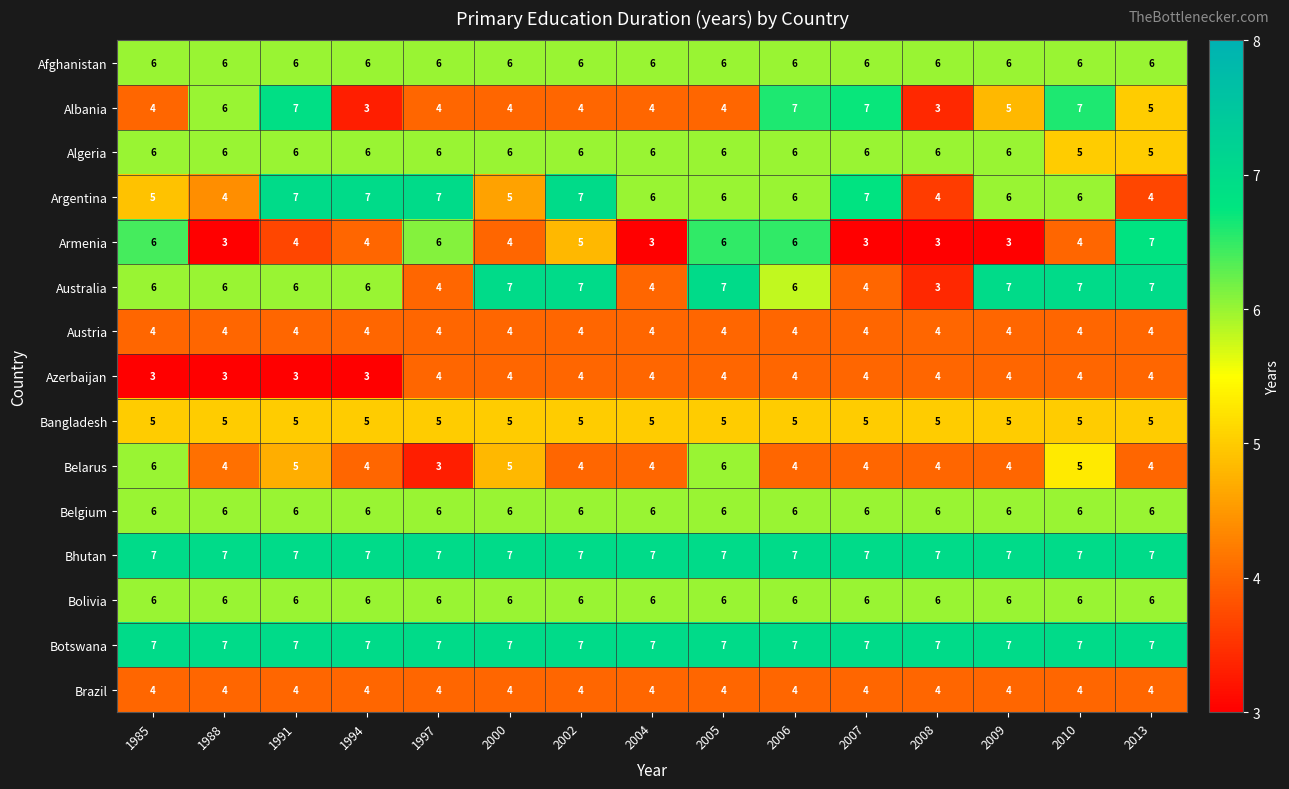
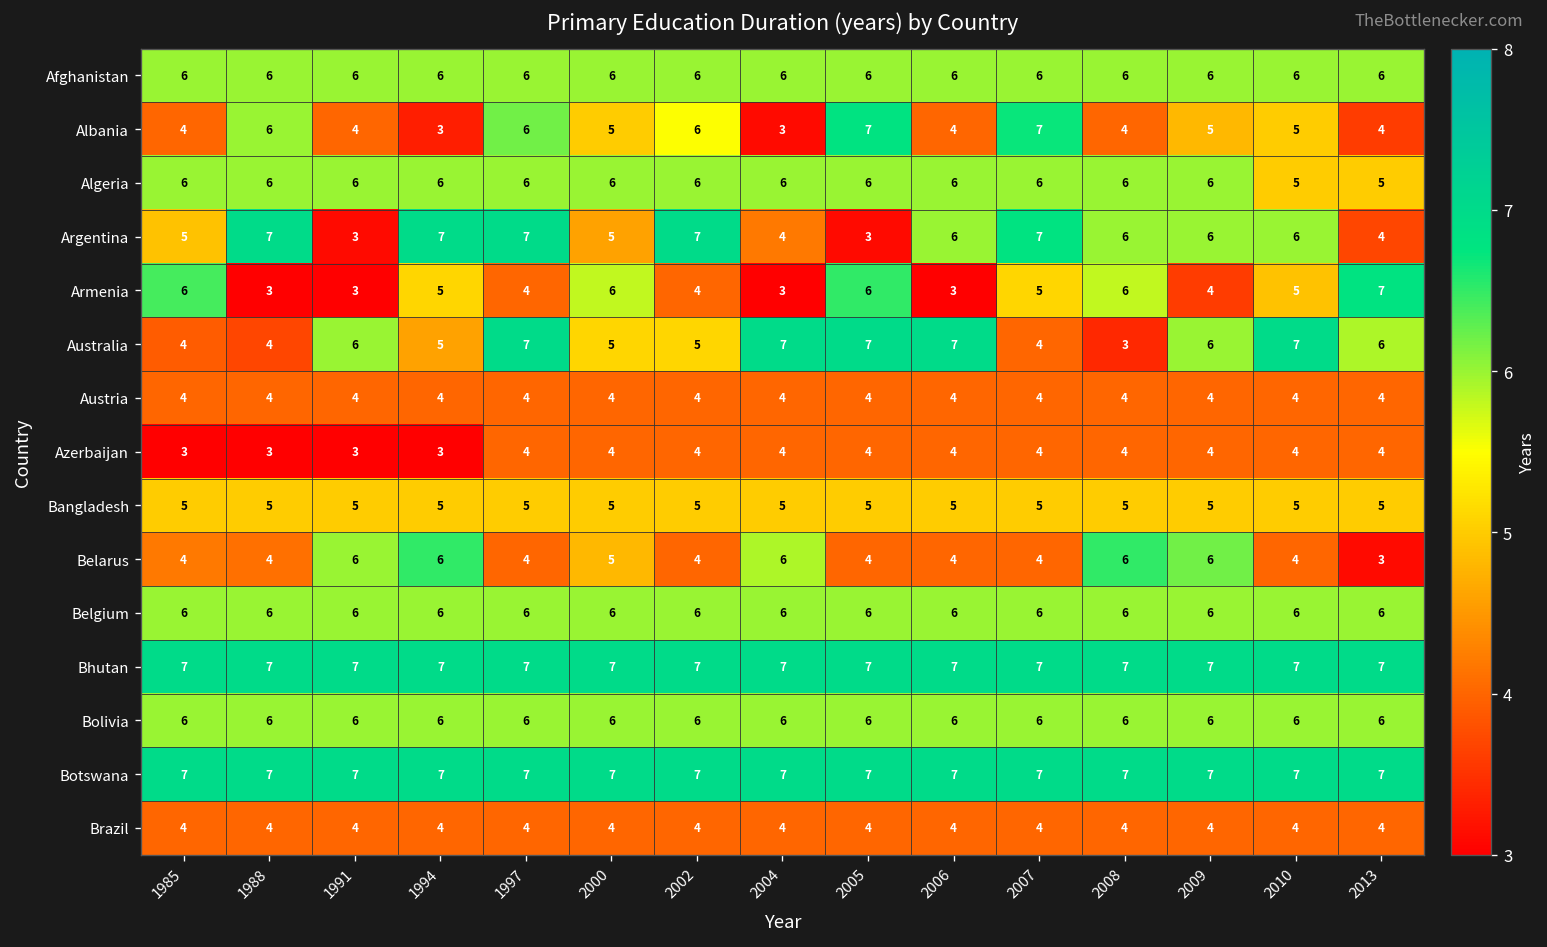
  {
    "Albania": {
      "1985": 4,
      "1988": 6,
-     "1991": 7,
+     "1991": 4,
      "1994": 3,
-     "1997": 4,
-     "2000": 4,
-     "2002": 4,
-     "2004": 4,
-     "2005": 4,
-     "2006": 7,
+     "1997": 6,
+     "2000": 5,
+     "2002": 6,
+     "2004": 3,
+     "2005": 7,
+     "2006": 4,
      "2007": 7,
-     "2008": 3,
+     "2008": 4,
      "2009": 5,
-     "2010": 7,
-     "2013": 5
+     "2010": 5,
+     "2013": 4
    },
    "Argentina": {
      "1985": 5,
-     "1988": 4,
-     "1991": 7,
+     "1988": 7,
+     "1991": 3,
      "1994": 7,
      "1997": 7,
      "2000": 5,
      "2002": 7,
-     "2004": 6,
-     "2005": 6,
+     "2004": 4,
+     "2005": 3,
      "2006": 6,
      "2007": 7,
-     "2008": 4,
+     "2008": 6,
      "2009": 6,
      "2010": 6,
      "2013": 4
    },
    "Armenia": {
      "1985": 6,
      "1988": 3,
-     "1991": 4,
-     "1994": 4,
-     "1997": 6,
-     "2000": 4,
-     "2002": 5,
+     "1991": 3,
+     "1994": 5,
+     "1997": 4,
+     "2000": 6,
+     "2002": 4,
      "2004": 3,
      "2005": 6,
-     "2006": 6,
-     "2007": 3,
-     "2008": 3,
-     "2009": 3,
-     "2010": 4,
+     "2006": 3,
+     "2007": 5,
+     "2008": 6,
+     "2009": 4,
+     "2010": 5,
      "2013": 7
    },
    "Australia": {
-     "1985": 6,
-     "1988": 6,
+     "1985": 4,
+     "1988": 4,
      "1991": 6,
-     "1994": 6,
-     "1997": 4,
-     "2000": 7,
-     "2002": 7,
-     "2004": 4,
+     "1994": 5,
+     "1997": 7,
+     "2000": 5,
+     "2002": 5,
+     "2004": 7,
      "2005": 7,
-     "2006": 6,
+     "2006": 7,
      "2007": 4,
      "2008": 3,
-     "2009": 7,
+     "2009": 6,
      "2010": 7,
-     "2013": 7
+     "2013": 6
    },
    "Belarus": {
-     "1985": 6,
+     "1985": 4,
      "1988": 4,
-     "1991": 5,
-     "1994": 4,
-     "1997": 3,
+     "1991": 6,
+     "1994": 6,
+     "1997": 4,
      "2000": 5,
      "2002": 4,
-     "2004": 4,
-     "2005": 6,
+     "2004": 6,
+     "2005": 4,
      "2006": 4,
      "2007": 4,
-     "2008": 4,
-     "2009": 4,
-     "2010": 5,
-     "2013": 4
+     "2008": 6,
+     "2009": 6,
+     "2010": 4,
+     "2013": 3
    }
  }
